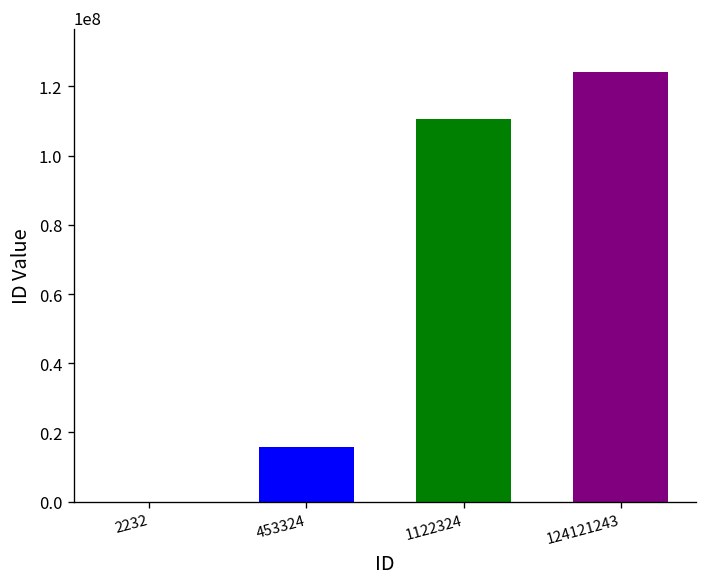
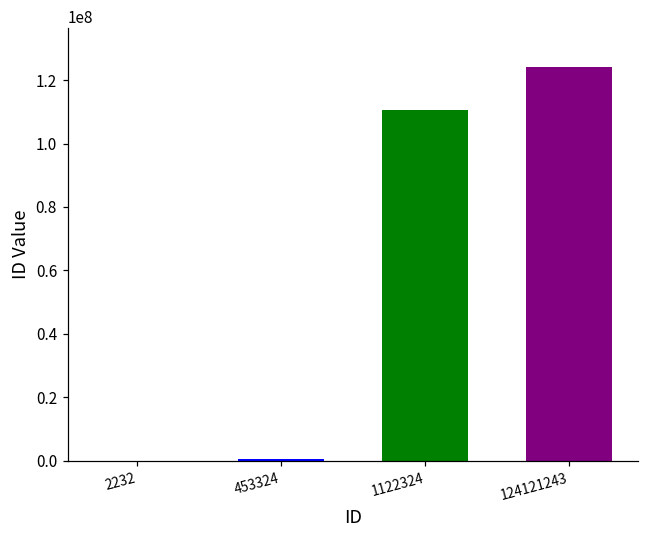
  {
-   "453324": 16000000,
+   "453324": 0,
    "1122324": 111000000,
    "124121243": 124000000
  }
